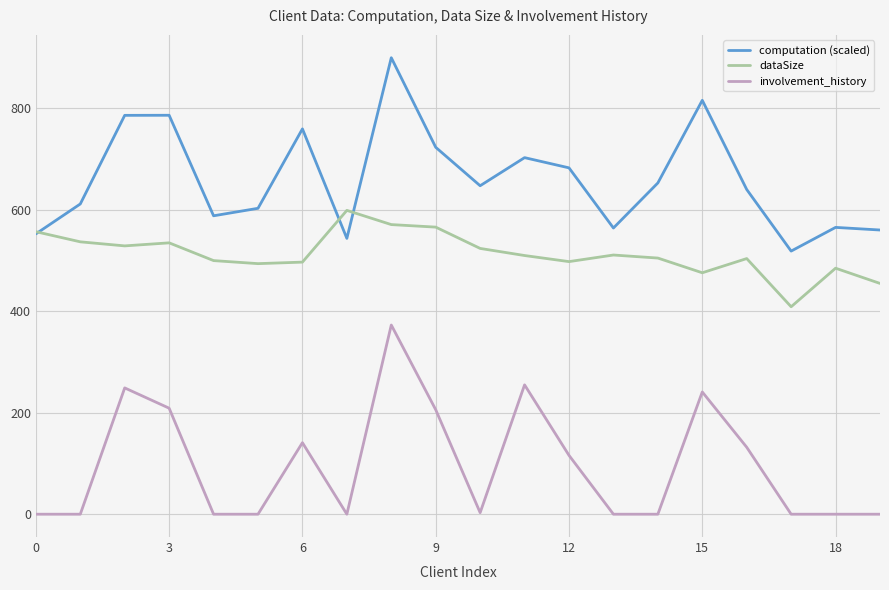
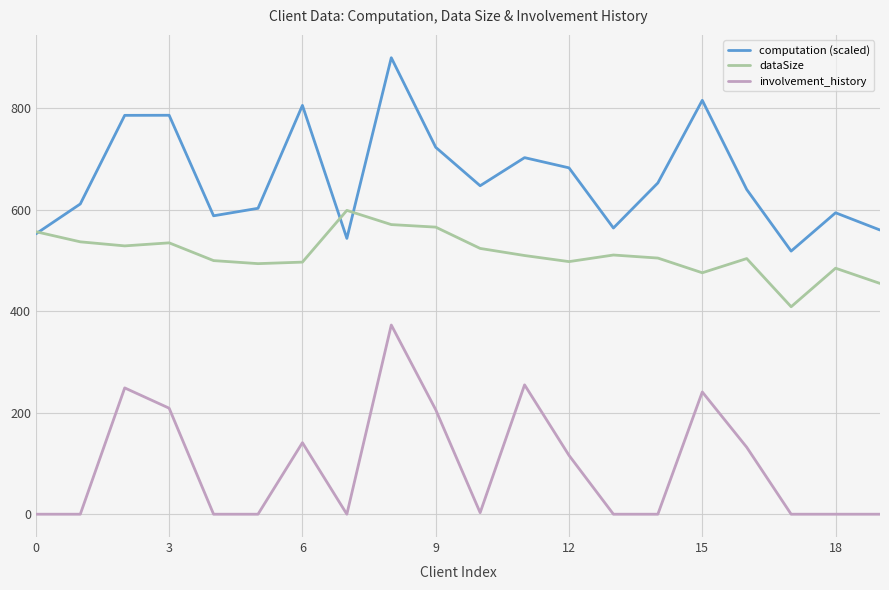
  {
    "computation (scaled)": {
      "3": 790,
-     "6": 760,
+     "6": 810,
      "9": 720,
      "12": 680,
      "15": 820,
-     "18": 570
+     "18": 590
    }
  }
